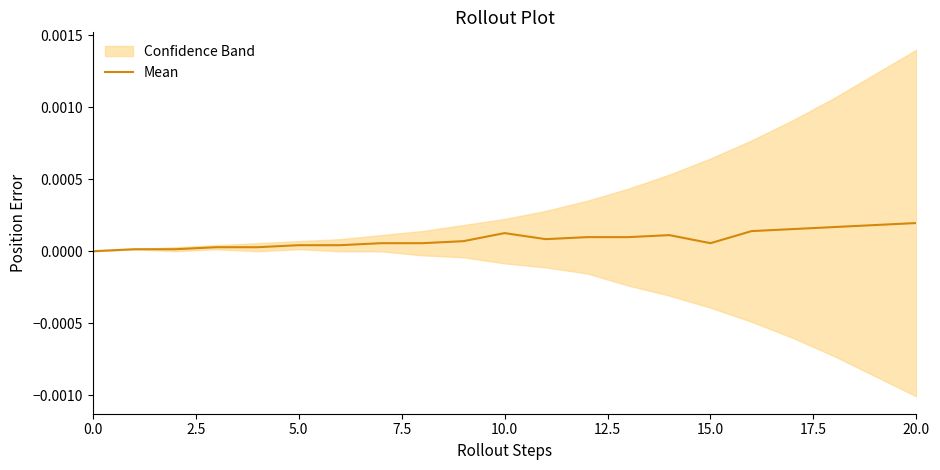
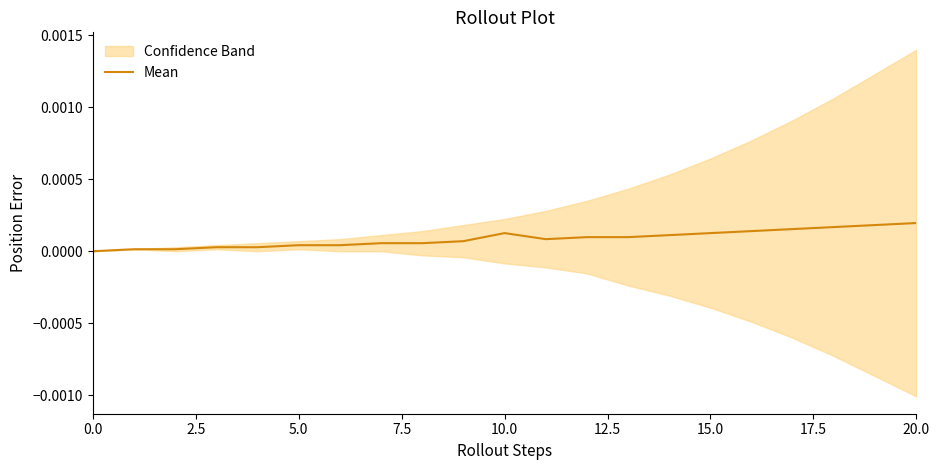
  {
    "Mean": {
      "5.0": 0.00004,
      "10.0": 0.00013,
-     "15.0": 0.00006,
+     "15.0": 0.00013,
      "20.0": 0.00020
    }
  }
